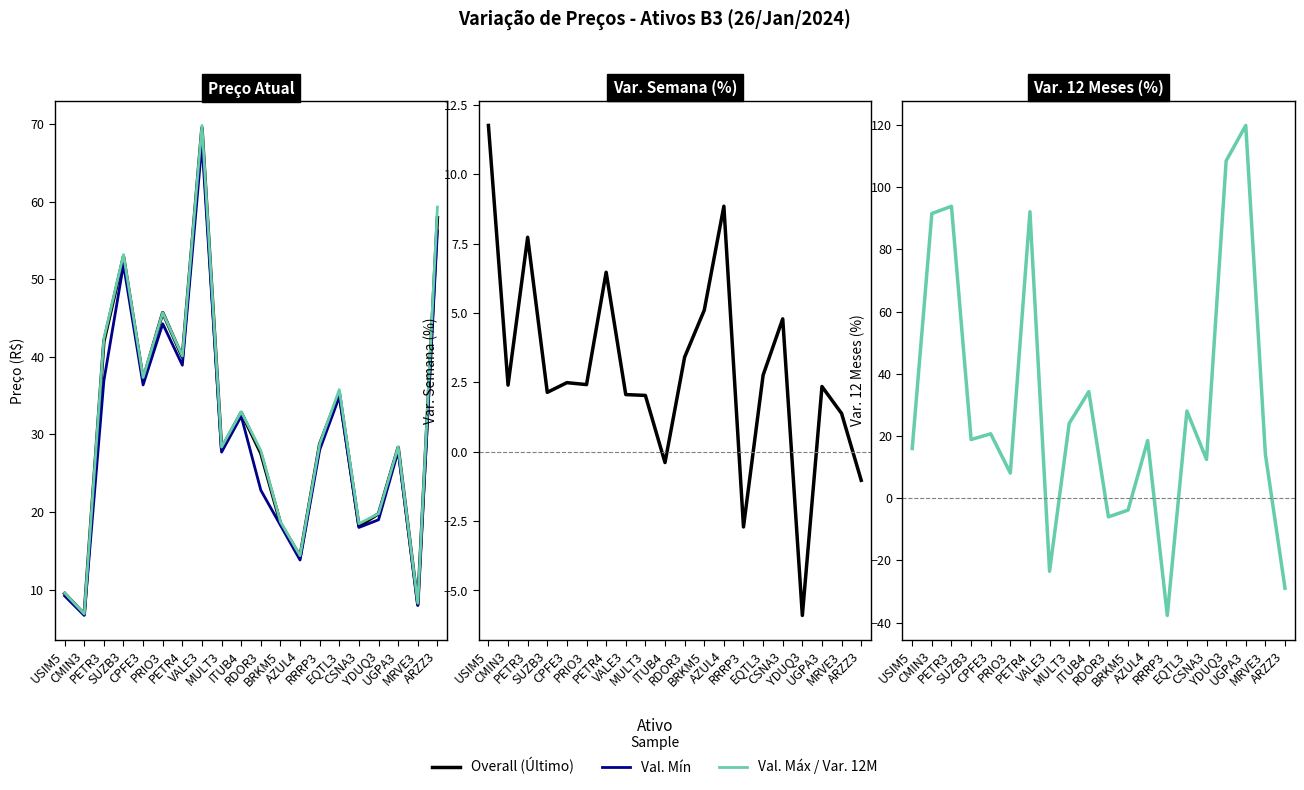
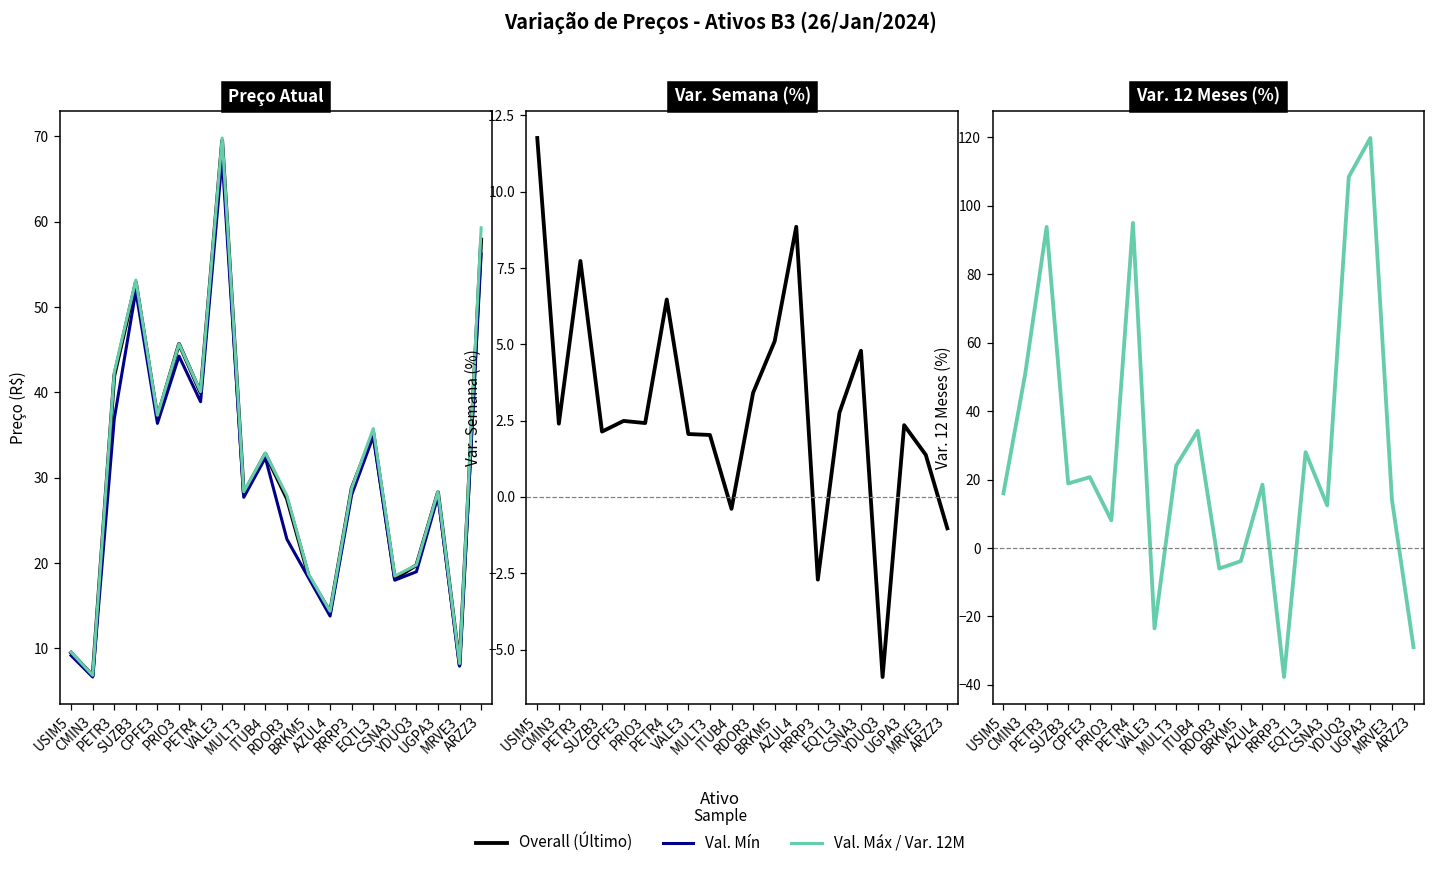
  {
    "Preço Atual": {
      "Val. Mín": {
        "PETR3": 37,
        "SUZB3": 52,
        "CPFE3": 36,
        "PRIO3": 44,
        "PETR4": 39,
        "VALE3": 68,
        "MULT3": 28,
        "ITUB4": 32,
        "RDOR3": 23,
        "AZUL4": 14,
        "RRRP3": 28,
        "EQTL3": 35,
        "YDUQ3": 19,
        "UGPA3": 28,
        "ARZZ3": 56
      }
    },
    "Var. Semana (%)": {
      "USIM5": 11.8,
      "CMIN3": 2.4,
      "PETR3": 7.7,
      "SUZB3": 2.1,
      "CPFE3": 2.5,
      "PRIO3": 2.4,
      "PETR4": 6.5,
      "VALE3": 2.1,
      "MULT3": 2.0,
      "ITUB4": -0.4,
      "RDOR3": 3.4,
      "BRKM5": 5.1,
      "AZUL4": 8.9,
      "RRRP3": -2.7,
      "EQTL3": 2.8,
      "CSNA3": 4.8,
      "YDUQ3": -5.9,
      "UGPA3": 2.4,
      "MRVE3": 1.4,
      "ARZZ3": -1.0
    },
    "Var. 12 Meses (%)": {
      "USIM5": 16,
-     "CMIN3": 92,
+     "CMIN3": 51,
      "PETR3": 94,
      "SUZB3": 19,
      "CPFE3": 21,
      "PRIO3": 8,
-     "PETR4": 92,
+     "PETR4": 95,
      "VALE3": -23,
      "MULT3": 24,
      "ITUB4": 34,
      "RDOR3": -6,
      "BRKM5": -4,
      "AZUL4": 19,
      "RRRP3": -38,
      "EQTL3": 28,
      "CSNA3": 12,
      "YDUQ3": 108,
      "UGPA3": 120,
      "MRVE3": 14,
      "ARZZ3": -29
    }
  }
